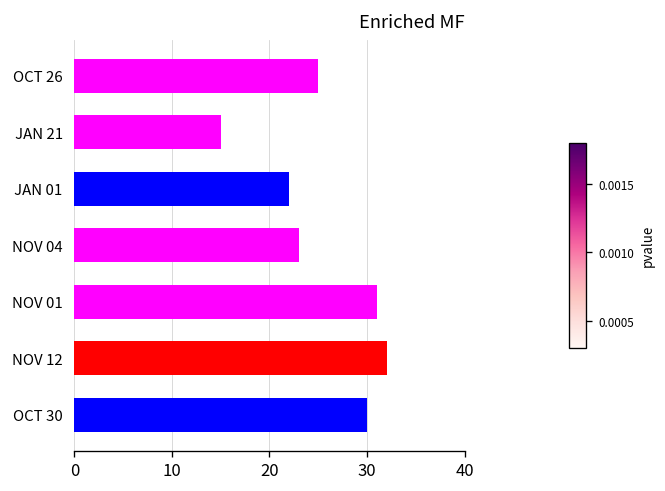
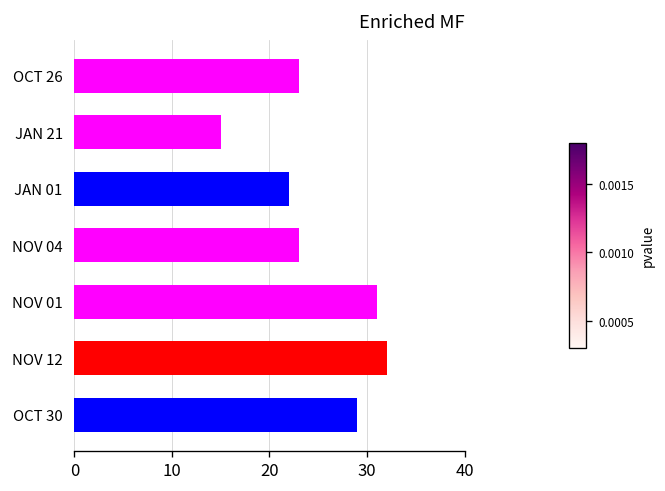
  {
-   "OCT 26": 25,
+   "OCT 26": 23,
    "JAN 21": 15,
    "JAN 01": 22,
    "NOV 04": 23,
    "NOV 01": 31,
    "NOV 12": 32,
-   "OCT 30": 30
+   "OCT 30": 29
  }
